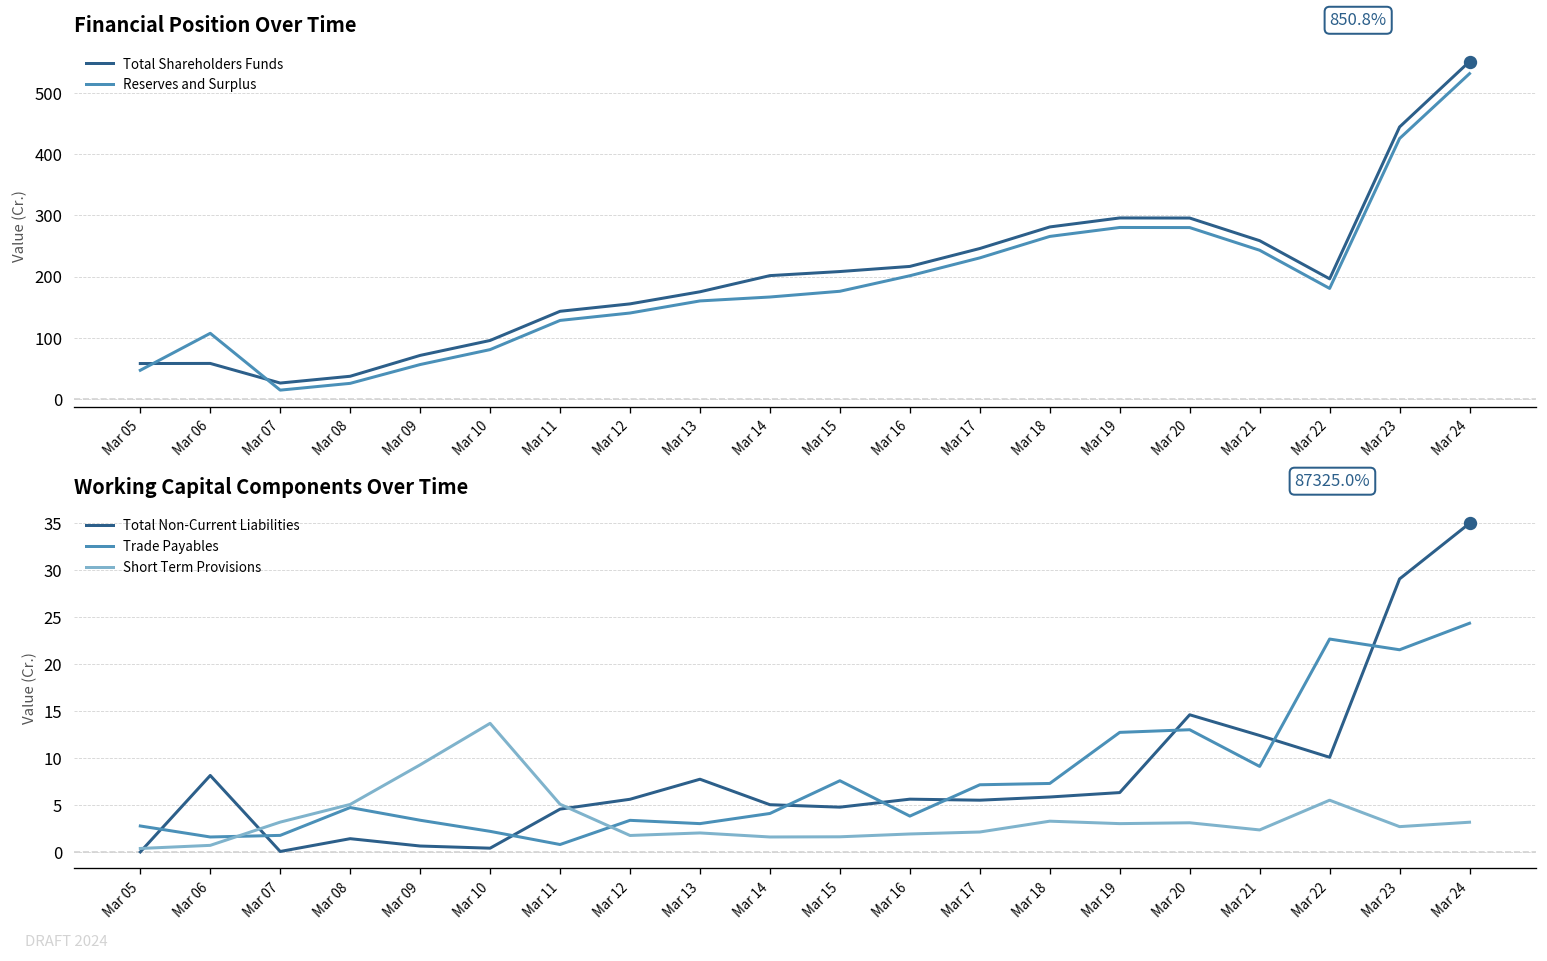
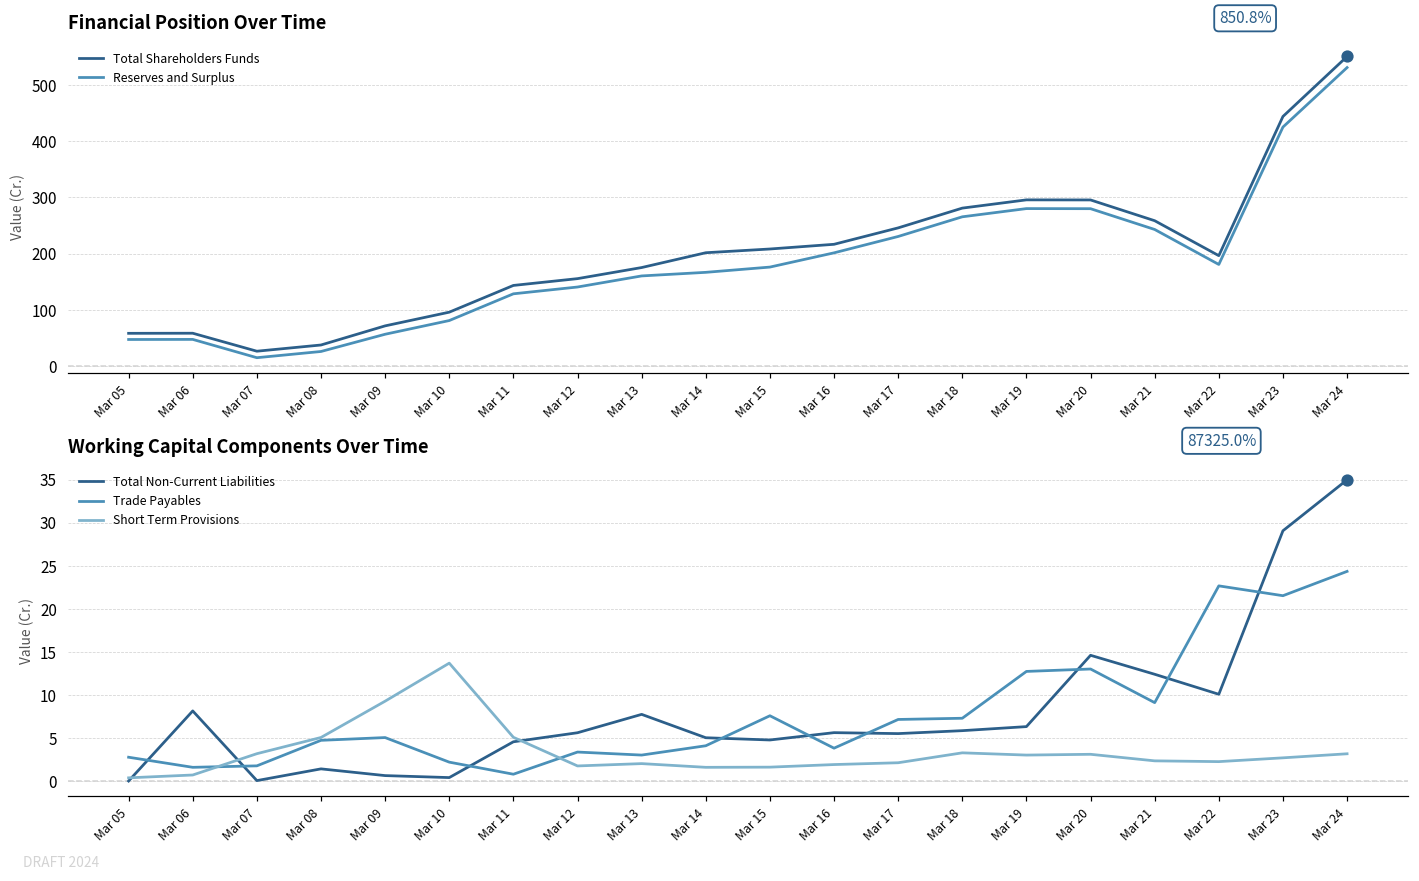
  {
    "Financial Position Over Time": {
      "Reserves and Surplus": {
        "Mar 05": 50,
-       "Mar 06": 110,
+       "Mar 06": 50,
        "Mar 07": 10,
        "Mar 08": 30,
        "Mar 09": 60,
        "Mar 10": 80,
        "Mar 11": 130,
        "Mar 12": 140,
        "Mar 13": 160,
        "Mar 14": 170,
        "Mar 15": 180,
        "Mar 16": 200,
        "Mar 17": 230,
        "Mar 18": 270,
        "Mar 19": 280,
        "Mar 20": 280,
        "Mar 21": 240,
        "Mar 22": 180,
        "Mar 23": 430,
        "Mar 24": 530
      }
    },
    "Working Capital Components Over Time": {
      "Trade Payables": {
        "Mar 05": 3,
        "Mar 06": 2,
        "Mar 07": 2,
        "Mar 08": 5,
-       "Mar 09": 3,
+       "Mar 09": 5,
        "Mar 10": 2,
        "Mar 11": 1,
        "Mar 12": 3,
        "Mar 13": 3,
        "Mar 14": 4,
        "Mar 15": 8,
        "Mar 16": 4,
        "Mar 17": 7,
        "Mar 18": 7,
        "Mar 19": 13,
        "Mar 20": 13,
        "Mar 21": 9,
        "Mar 22": 23,
        "Mar 23": 22,
        "Mar 24": 24
      },
      "Short Term Provisions": {
        "Mar 05": 0,
        "Mar 06": 1,
        "Mar 07": 3,
        "Mar 08": 5,
        "Mar 09": 9,
        "Mar 10": 14,
        "Mar 11": 5,
        "Mar 12": 2,
        "Mar 13": 2,
        "Mar 14": 2,
        "Mar 15": 2,
        "Mar 16": 2,
        "Mar 17": 2,
        "Mar 18": 3,
        "Mar 19": 3,
        "Mar 20": 3,
        "Mar 21": 2,
-       "Mar 22": 6,
+       "Mar 22": 2,
        "Mar 23": 3,
        "Mar 24": 3
      }
    }
  }
